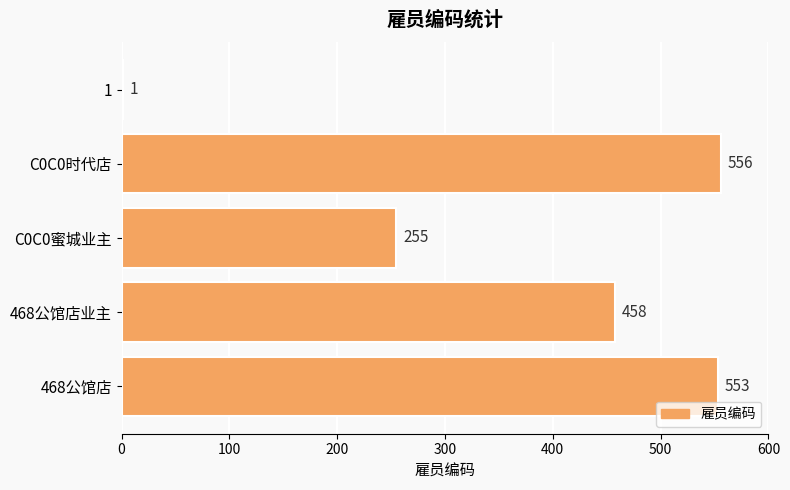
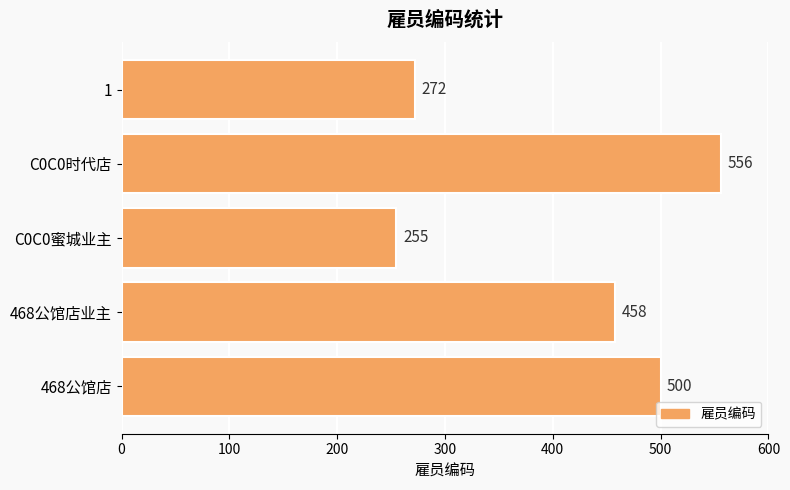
  {
-   "1": 1,
+   "1": 272,
    "C0C0时代店": 556,
    "C0C0蜜城业主": 255,
    "468公馆店业主": 458,
-   "468公馆店": 553
+   "468公馆店": 500
  }
